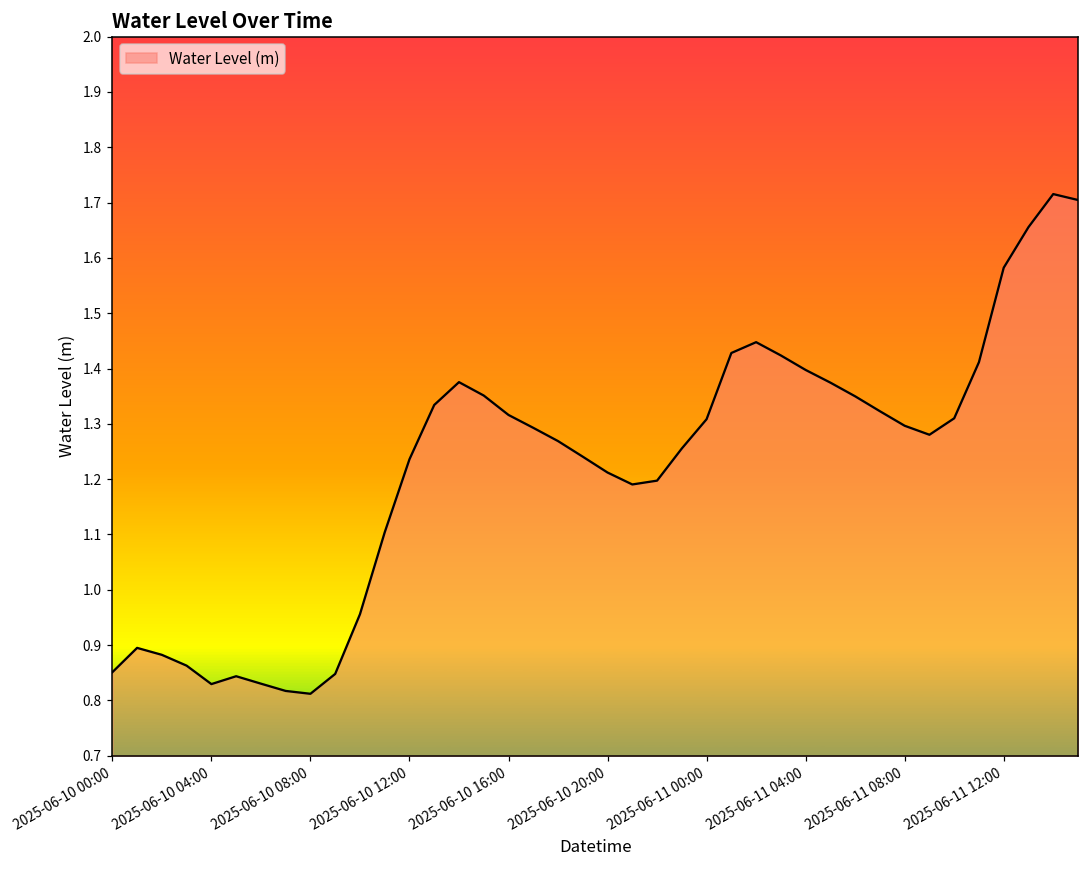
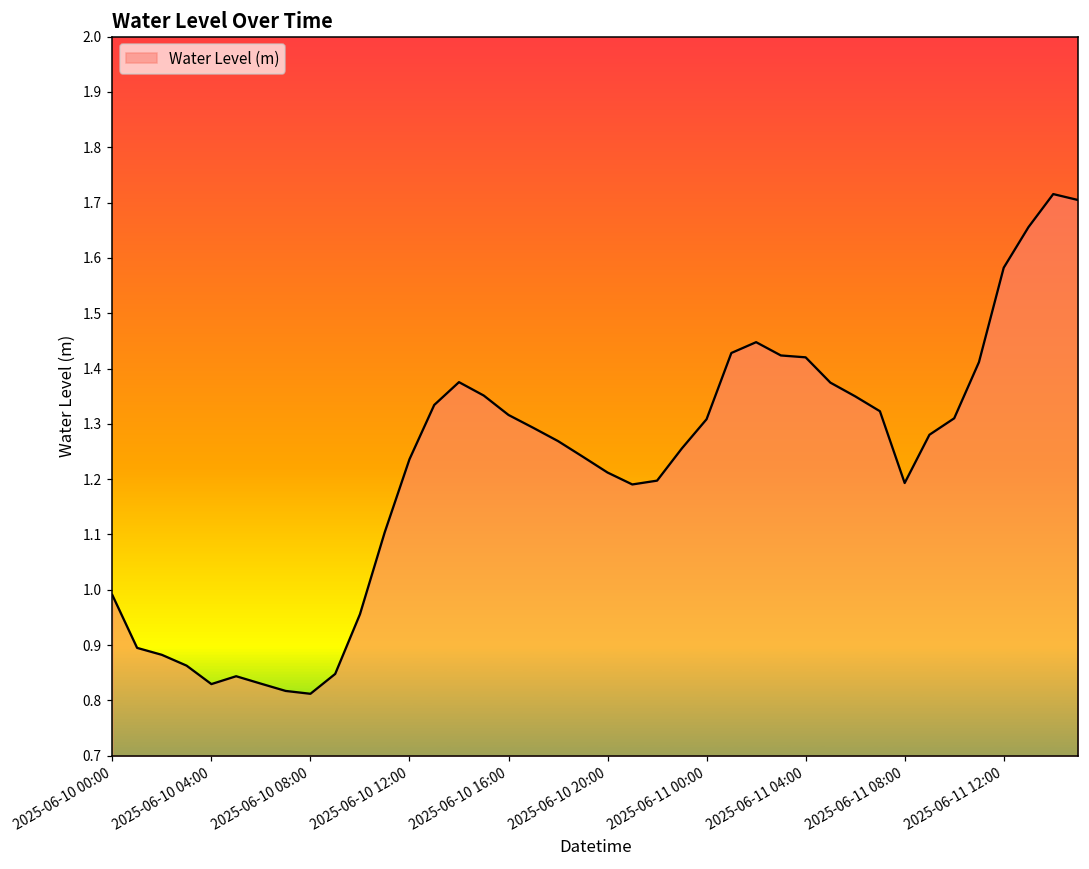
  {
-   "2025-06-10 00:00": 0.85,
+   "2025-06-10 00:00": 0.99,
    "2025-06-10 04:00": 0.83,
    "2025-06-10 08:00": 0.81,
    "2025-06-10 12:00": 1.24,
    "2025-06-10 16:00": 1.32,
    "2025-06-10 20:00": 1.21,
    "2025-06-11 00:00": 1.31,
-   "2025-06-11 04:00": 1.40,
-   "2025-06-11 08:00": 1.30,
+   "2025-06-11 04:00": 1.42,
+   "2025-06-11 08:00": 1.19,
    "2025-06-11 12:00": 1.58
  }
